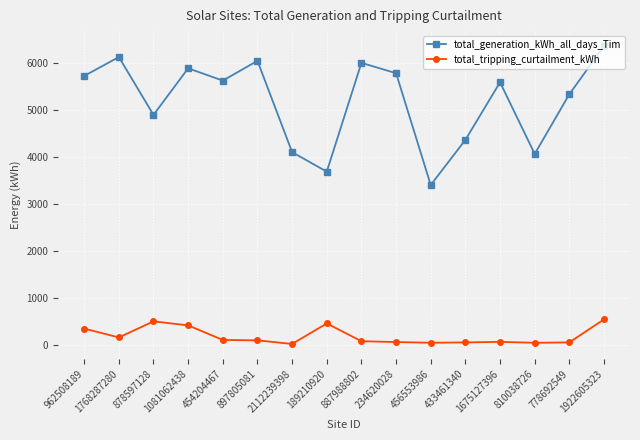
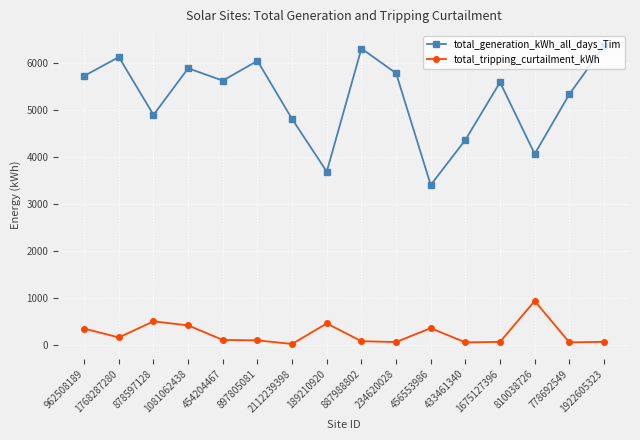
  {
    "total_generation_kWh_all_days_Tim": {
      "962508189": 5700,
      "1768287280": 6100,
      "878597128": 4900,
      "1081062438": 5900,
      "454204467": 5600,
      "897805081": 6000,
-     "2112239398": 4100,
+     "2112239398": 4800,
      "189210920": 3700,
-     "887988802": 6000,
+     "887988802": 6300,
      "234620028": 5800,
      "456553986": 3400,
      "433461340": 4400,
      "1675127396": 5600,
      "810038726": 4100,
      "778692549": 5300
    },
    "total_tripping_curtailment_kWh": {
      "962508189": 300,
      "1768287280": 200,
      "878597128": 500,
      "1081062438": 400,
      "454204467": 100,
      "897805081": 100,
      "2112239398": 0,
      "189210920": 400,
      "887988802": 100,
      "234620028": 100,
-     "456553986": 0,
+     "456553986": 300,
      "433461340": 0,
      "1675127396": 100,
-     "810038726": 0,
+     "810038726": 900,
      "778692549": 0,
-     "1922605323": 500
+     "1922605323": 100
    }
  }
